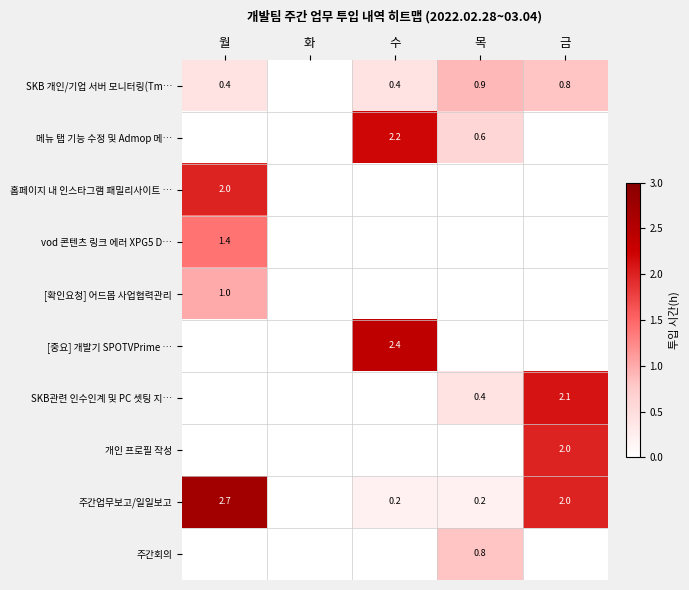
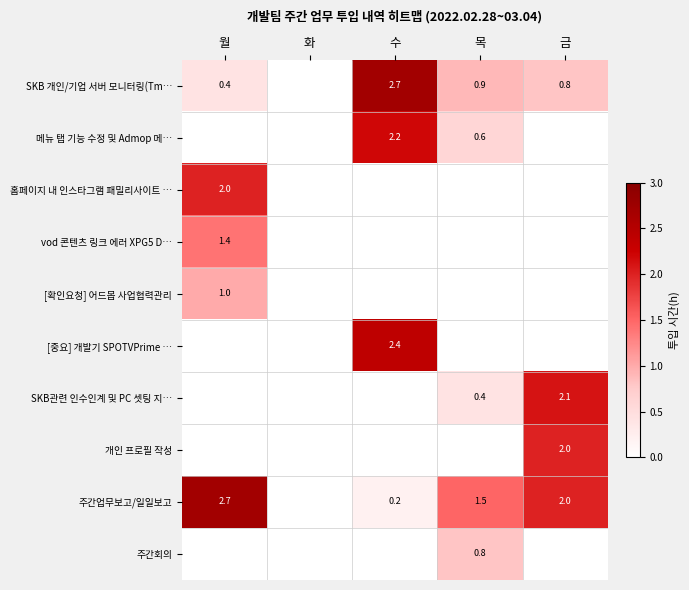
  {
    "SKB 개인/기업 서버 모니터링(Tm…": {
      "월": 0.4,
-     "수": 0.4,
+     "수": 2.7,
      "목": 0.9,
      "금": 0.8
    },
    "메뉴 탭 기능 수정 및 Admop 메…": {
      "수": 2.2,
      "목": 0.6
    },
    "홈페이지 내 인스타그램 패밀리사이트 …": {
      "월": 2.0
    },
    "vod 콘텐츠 링크 에러 XPG5 D…": {
      "월": 1.4
    },
    "[확인요청] 어드몹 사업협력관리": {
      "월": 1.0
    },
    "[중요] 개발기 SPOTVPrime …": {
      "수": 2.4
    },
    "SKB관련 인수인계 및 PC 셋팅 지…": {
      "목": 0.4,
      "금": 2.1
    },
    "개인 프로필 작성": {
      "금": 2.0
    },
    "주간업무보고/일일보고": {
      "월": 2.7,
      "수": 0.2,
-     "목": 0.2,
+     "목": 1.5,
      "금": 2.0
    },
    "주간회의": {
      "목": 0.8
    }
  }
